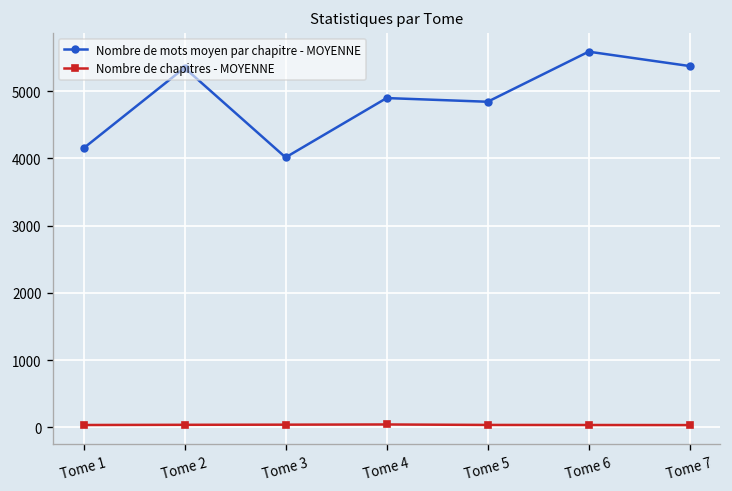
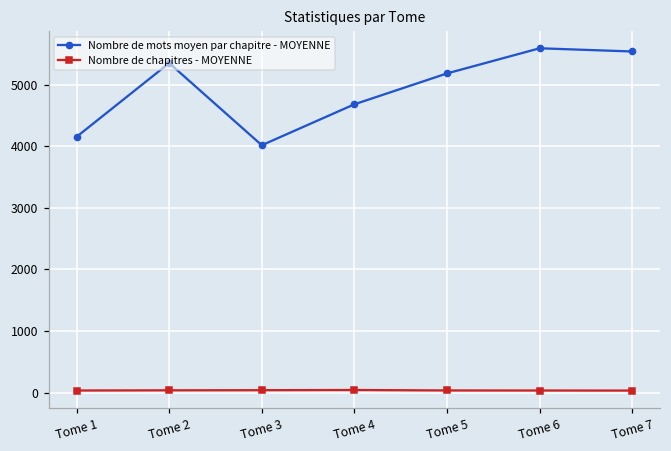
  {
    "Nombre de mots moyen par chapitre - MOYENNE": {
      "Tome 1": 4200,
      "Tome 3": 4000,
-     "Tome 4": 4900,
-     "Tome 5": 4800,
+     "Tome 4": 4700,
+     "Tome 5": 5200,
      "Tome 6": 5600,
-     "Tome 7": 5400
+     "Tome 7": 5500
    },
    "Nombre de chapitres - MOYENNE": {
      "Tome 1": 0,
      "Tome 2": 0,
      "Tome 3": 0,
      "Tome 4": 0,
      "Tome 5": 0,
      "Tome 6": 0,
      "Tome 7": 0
    }
  }
